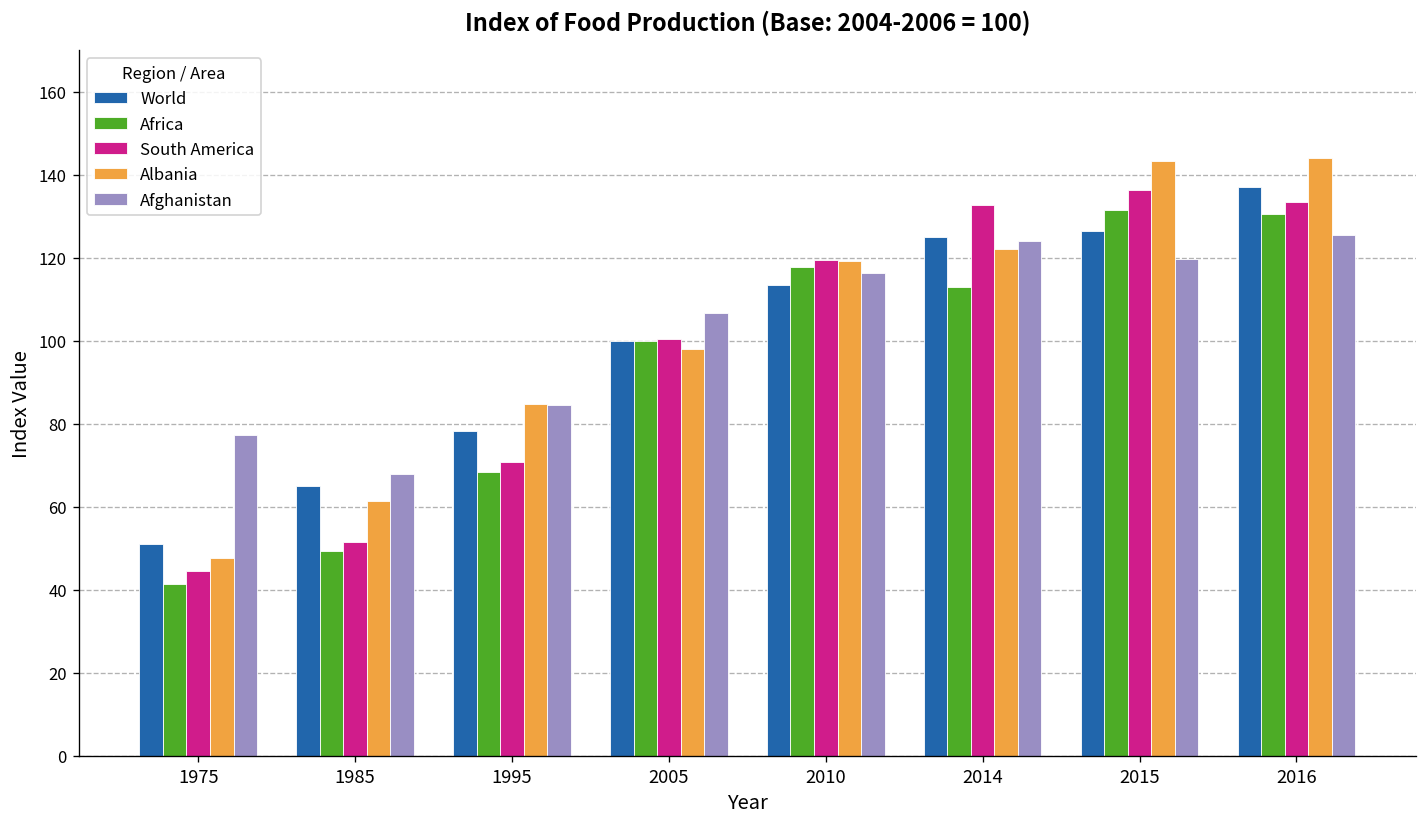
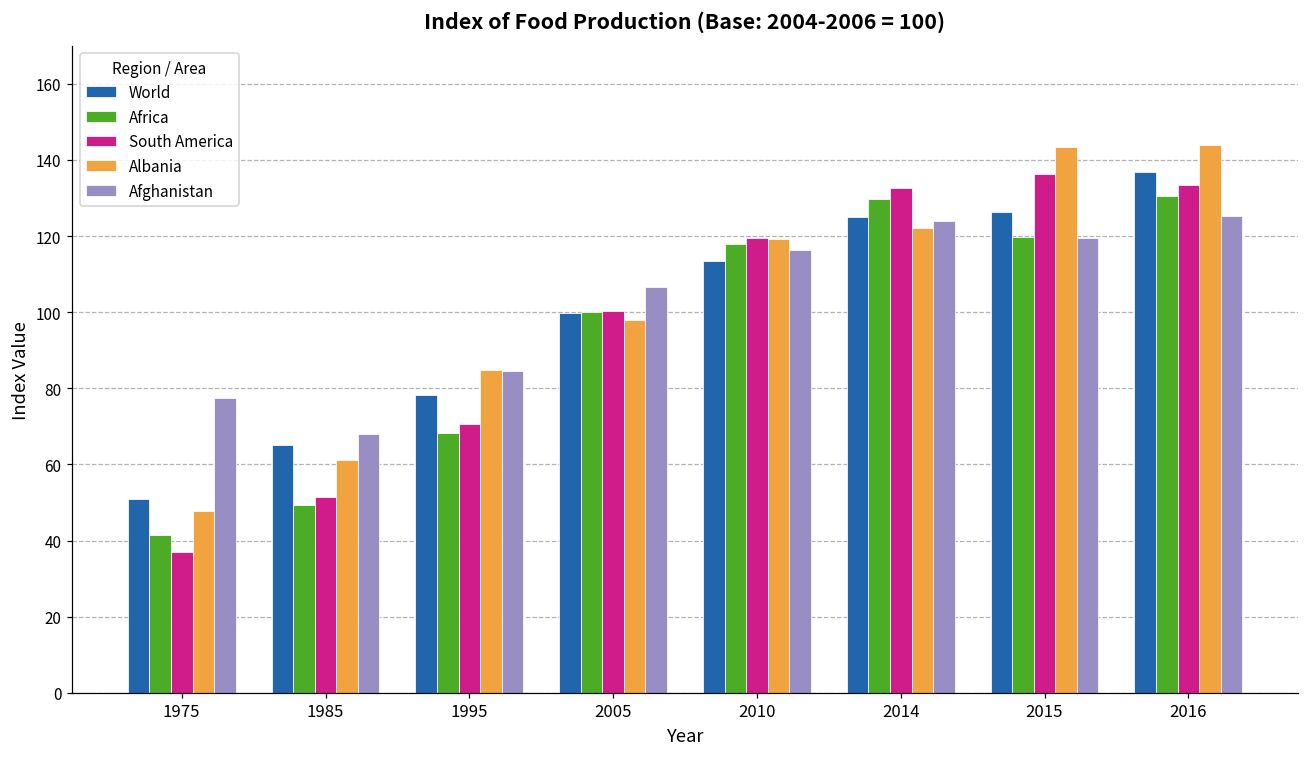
  {
    "World": {
      "1975": 51,
      "1985": 65,
      "1995": 78,
      "2005": 100,
      "2010": 113,
      "2014": 125,
      "2015": 126,
      "2016": 137
    },
    "Africa": {
      "1975": 41,
      "1985": 49,
      "1995": 68,
      "2005": 100,
      "2010": 118,
-     "2014": 113,
-     "2015": 132,
+     "2014": 130,
+     "2015": 120,
      "2016": 131
    },
    "South America": {
-     "1975": 45,
+     "1975": 37,
      "1985": 51,
      "1995": 71,
      "2005": 100,
      "2010": 119,
      "2014": 133,
      "2015": 136,
      "2016": 133
    },
    "Albania": {
      "1975": 48,
      "1985": 61,
      "1995": 85,
      "2005": 98,
      "2010": 119,
      "2014": 122,
      "2015": 143,
      "2016": 144
    },
    "Afghanistan": {
      "1975": 77,
      "1985": 68,
      "1995": 85,
      "2005": 107,
      "2010": 116,
      "2014": 124,
      "2015": 120,
      "2016": 125
    }
  }
